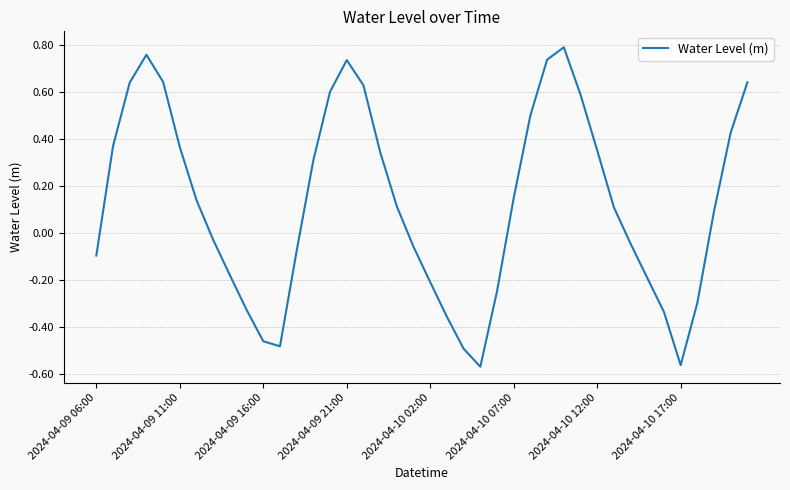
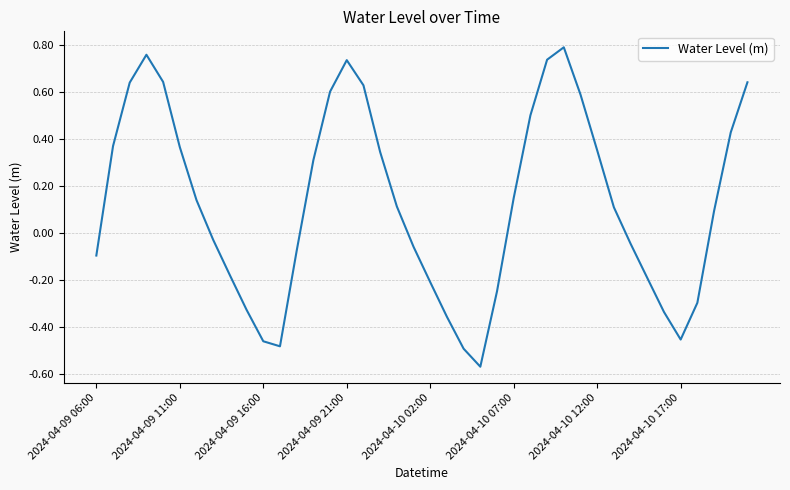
  {
    "2024-04-09 06:00": -0.10,
    "2024-04-09 11:00": 0.36,
    "2024-04-09 16:00": -0.46,
    "2024-04-09 21:00": 0.74,
    "2024-04-10 02:00": -0.21,
    "2024-04-10 07:00": 0.15,
    "2024-04-10 12:00": 0.35,
-   "2024-04-10 17:00": -0.56
+   "2024-04-10 17:00": -0.46
  }
